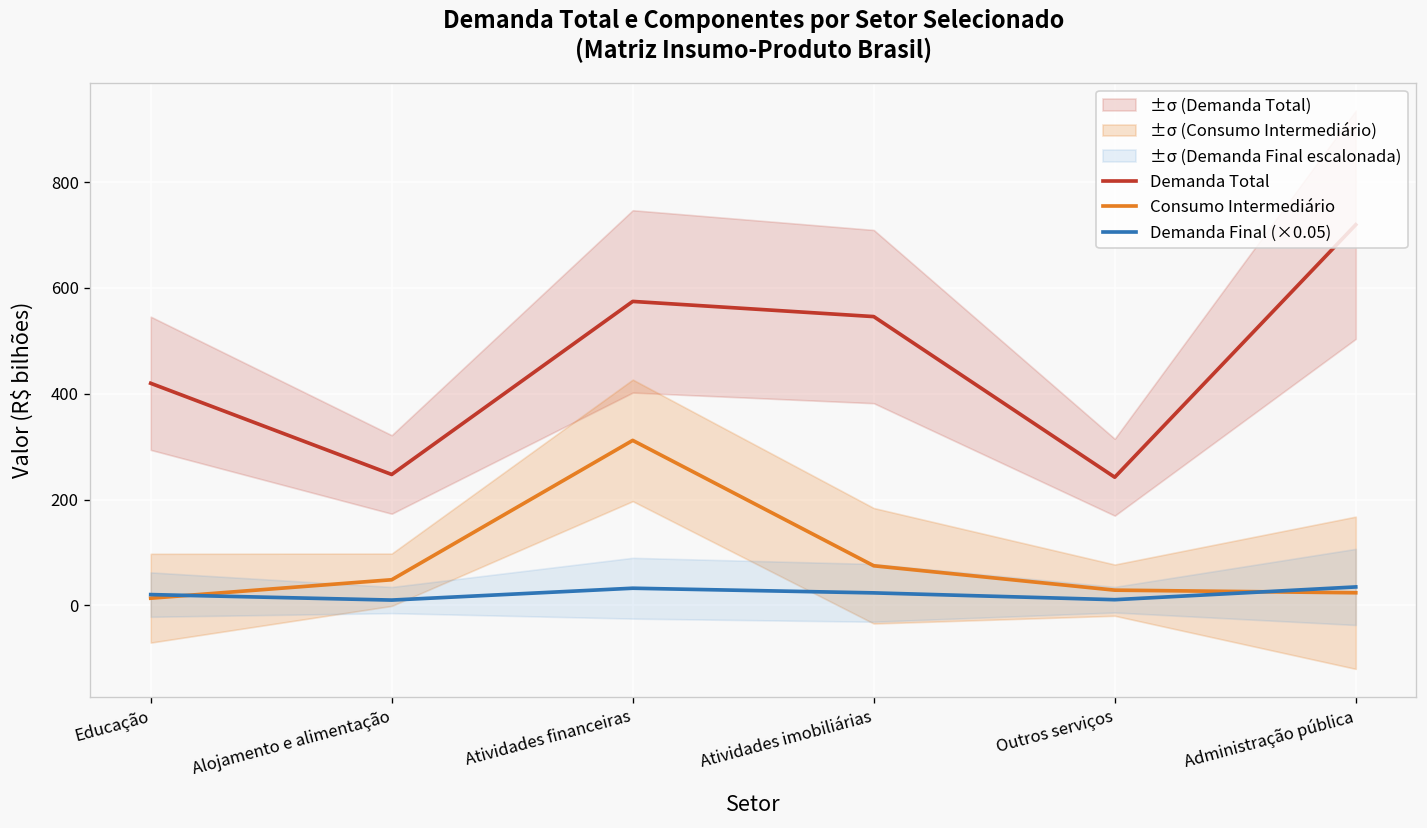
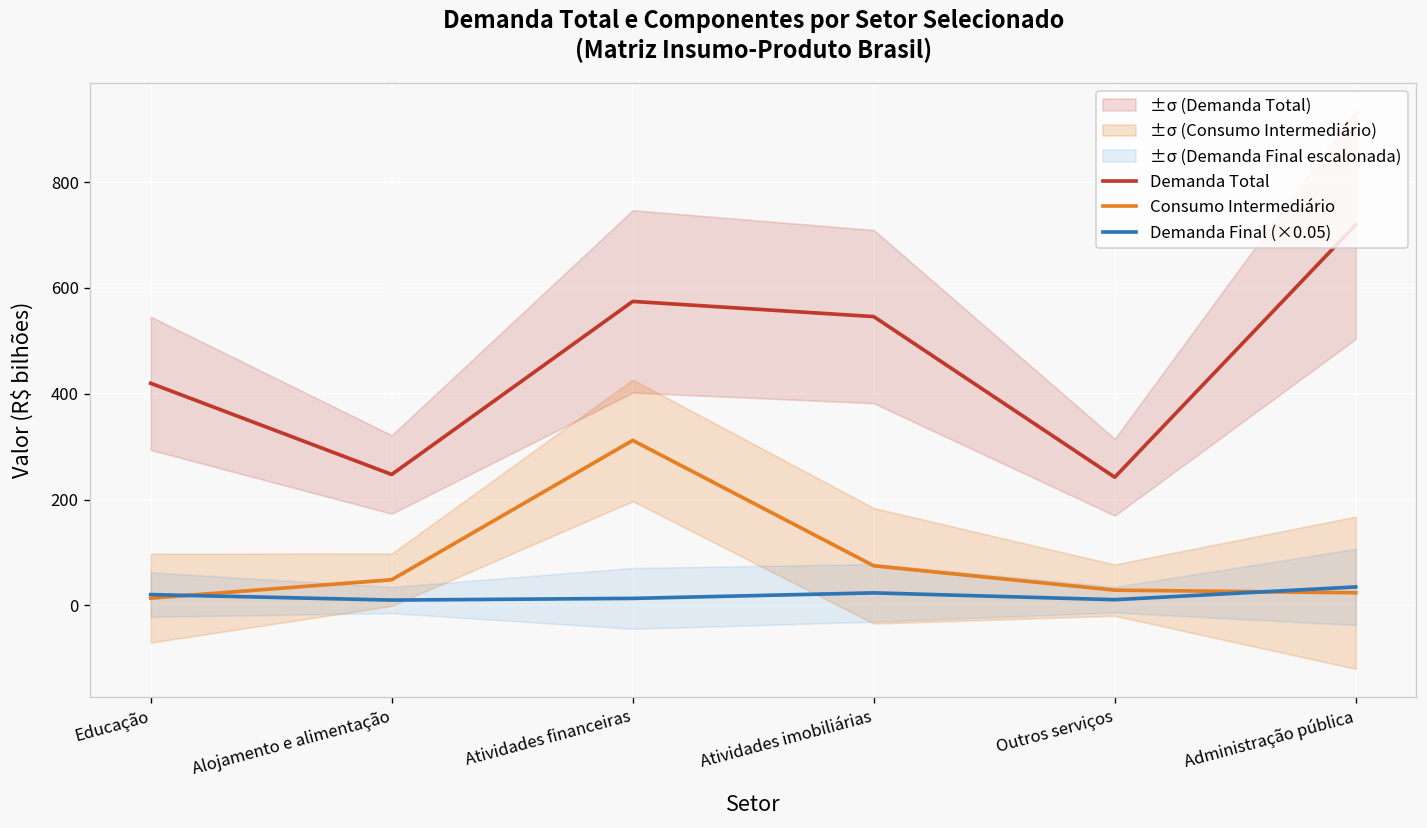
  {
    "Demanda Final (×0.05)": {
      "Educação": 20,
      "Alojamento e alimentação": 10,
-     "Atividades financeiras": 30,
+     "Atividades financeiras": 10,
      "Atividades imobiliárias": 20,
      "Outros serviços": 10,
      "Administração pública": 30
    }
  }
